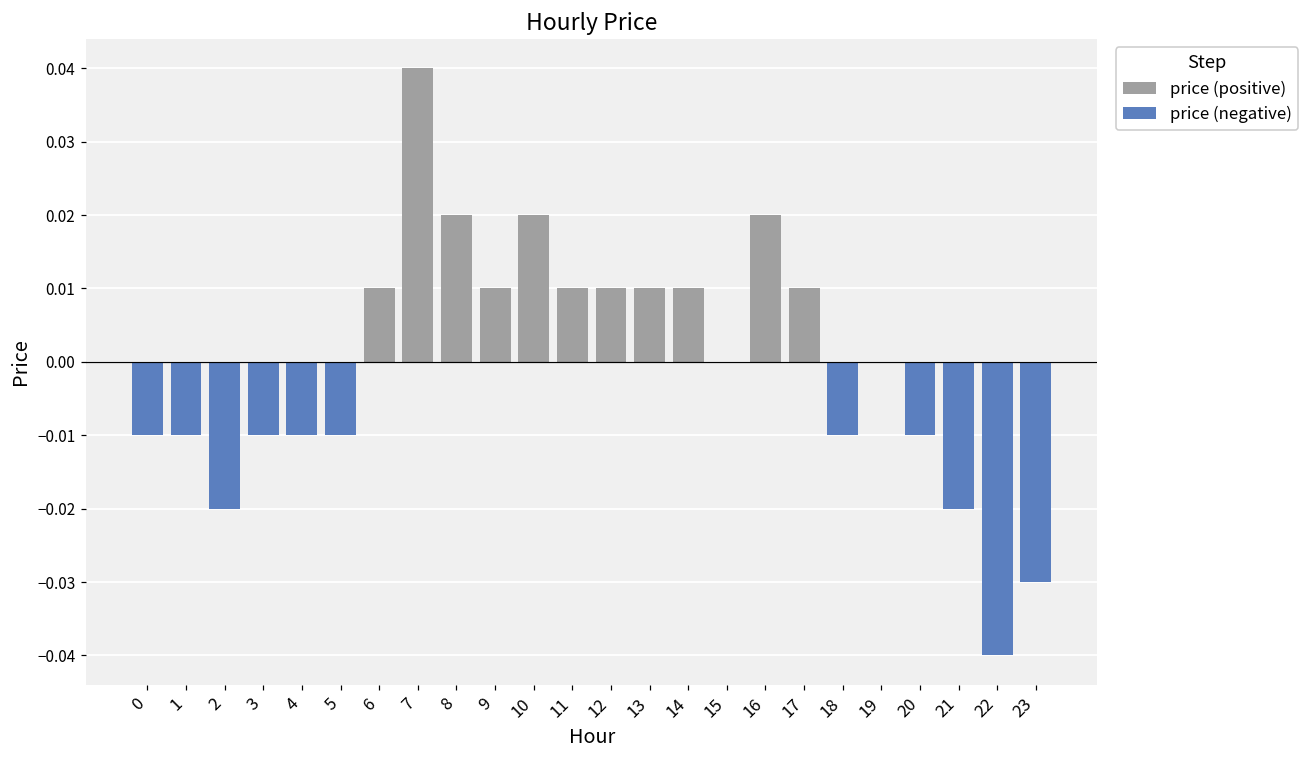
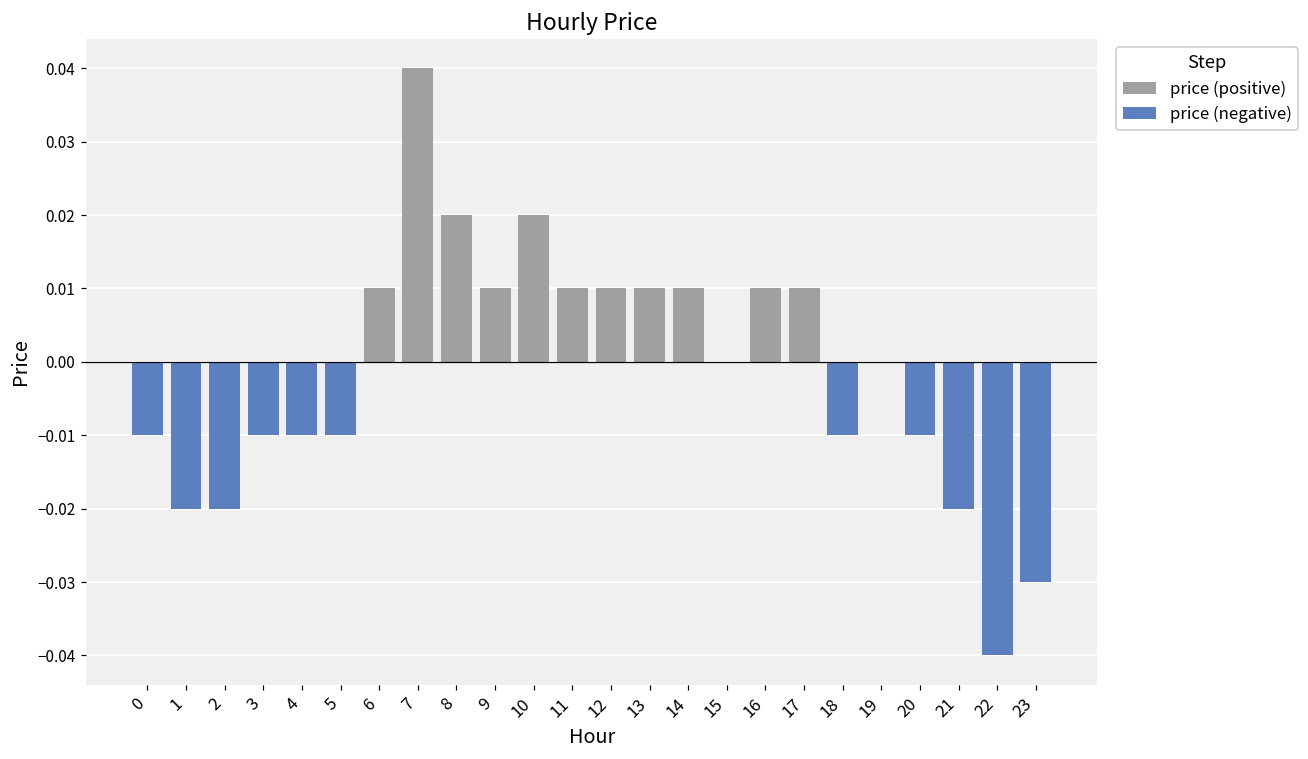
  {
    "price (positive)": {
      "0": 0.00,
      "1": 0.00,
      "2": 0.00,
      "3": 0.00,
      "4": 0.00,
      "5": 0.00,
      "6": 0.01,
      "7": 0.04,
      "8": 0.02,
      "9": 0.01,
      "10": 0.02,
      "11": 0.01,
      "12": 0.01,
      "13": 0.01,
      "14": 0.01,
      "15": 0.00,
-     "16": 0.02,
+     "16": 0.01,
      "17": 0.01,
      "18": 0.00,
      "19": 0.00,
      "20": 0.00,
      "21": 0.00,
      "22": 0.00,
      "23": 0.00
    },
    "price (negative)": {
      "0": -0.01,
-     "1": -0.01,
+     "1": -0.02,
      "2": -0.02,
      "3": -0.01,
      "4": -0.01,
      "5": -0.01,
      "6": 0.00,
      "7": 0.00,
      "8": 0.00,
      "9": 0.00,
      "10": 0.00,
      "11": 0.00,
      "12": 0.00,
      "13": 0.00,
      "14": 0.00,
      "15": 0.00,
      "16": 0.00,
      "17": 0.00,
      "18": -0.01,
      "19": 0.00,
      "20": -0.01,
      "21": -0.02,
      "22": -0.04,
      "23": -0.03
    }
  }
